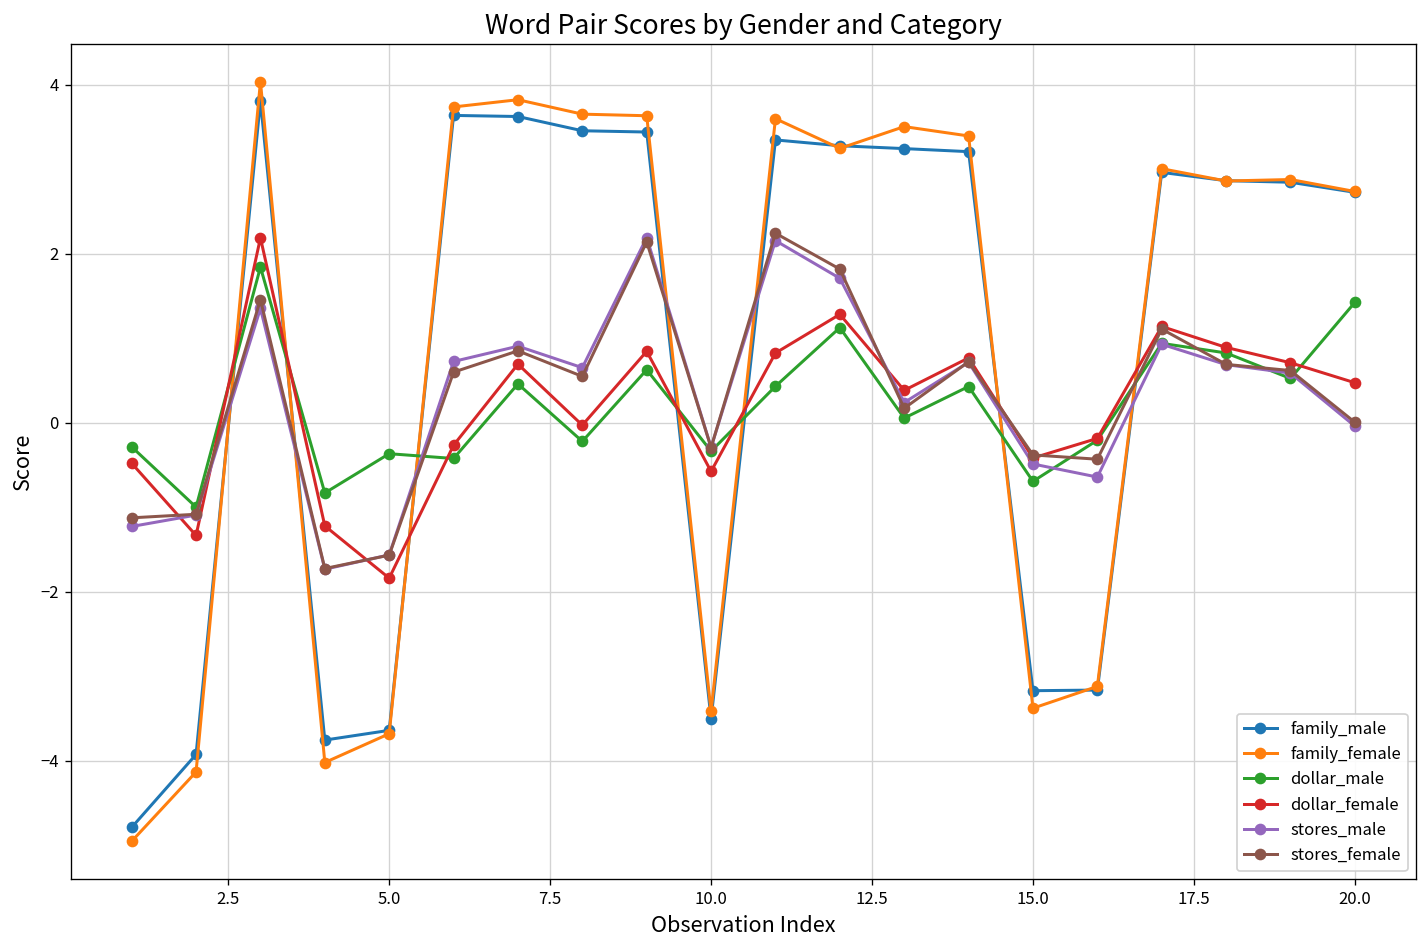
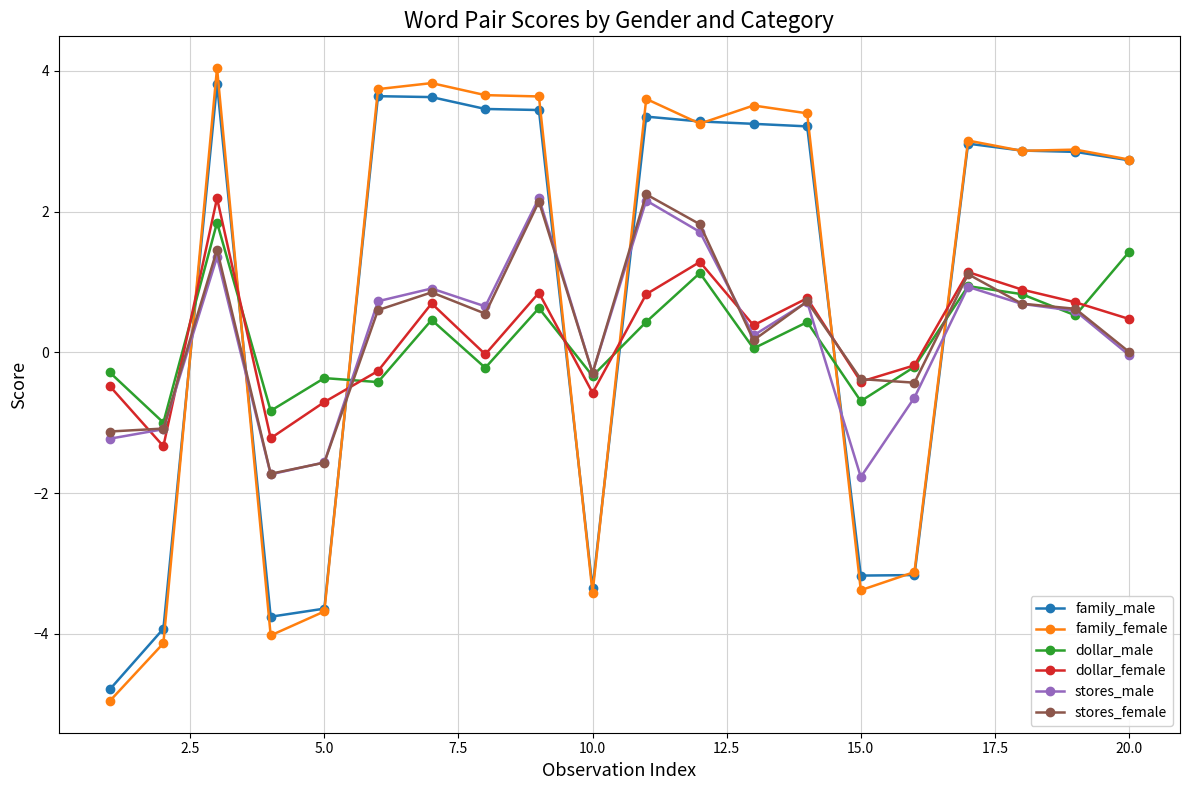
  {
    "family_male": {
      "5.0": -3.6,
-     "10.0": -3.5,
+     "10.0": -3.4,
      "15.0": -3.2
    },
    "family_female": {
      "5.0": -3.7,
      "10.0": -3.4,
      "15.0": -3.4
    },
    "dollar_male": {
      "5.0": -0.4,
      "10.0": -0.3,
      "15.0": -0.7,
      "20.0": 1.4
    },
    "dollar_female": {
-     "5.0": -1.8,
+     "5.0": -0.7,
      "10.0": -0.6,
      "15.0": -0.4,
      "20.0": 0.5
    },
    "stores_male": {
-     "15.0": -0.5,
+     "15.0": -1.8,
      "20.0": 0.0
    },
    "stores_female": {
      "15.0": -0.4,
      "20.0": 0.0
    }
  }
